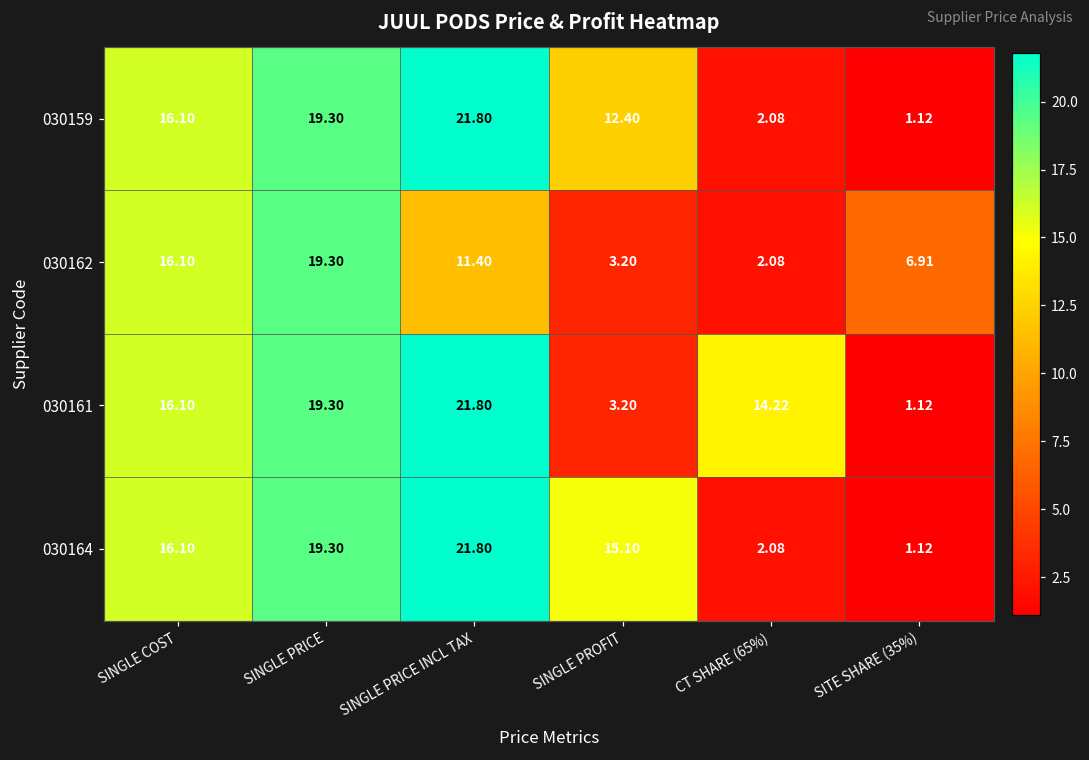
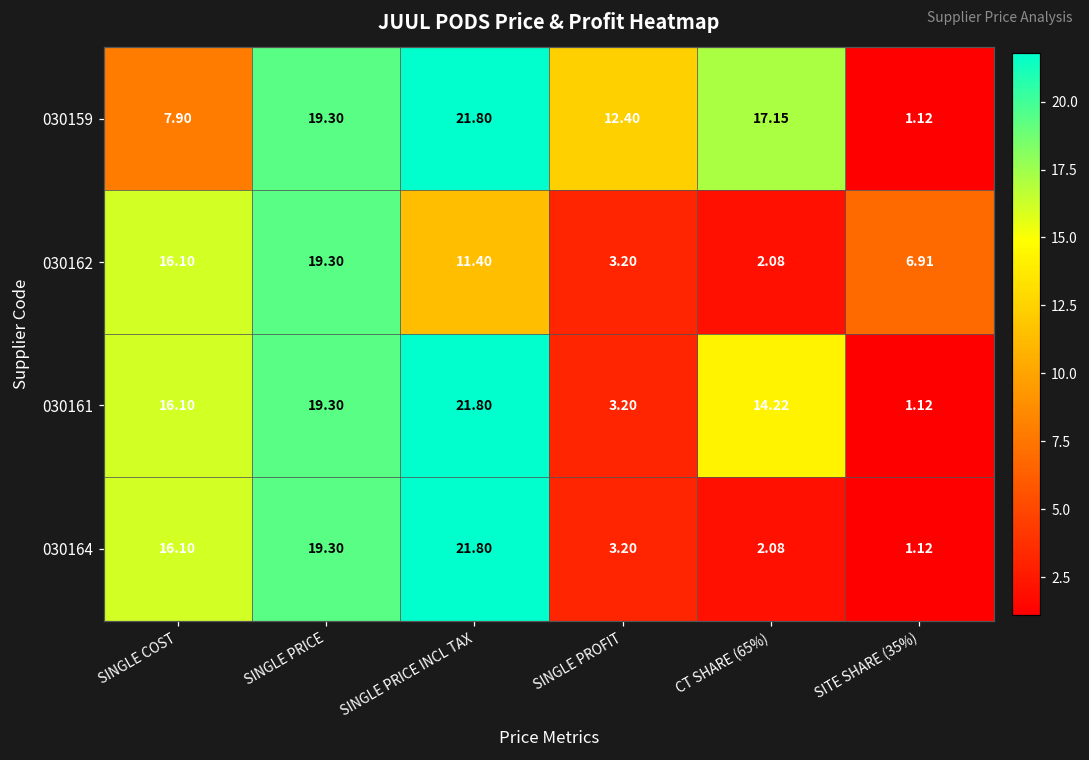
  {
    "030159": {
-     "SINGLE COST": 16.10,
+     "SINGLE COST": 7.90,
      "SINGLE PRICE": 19.30,
      "SINGLE PRICE INCL TAX": 21.80,
      "SINGLE PROFIT": 12.40,
-     "CT SHARE (65%)": 2.08,
+     "CT SHARE (65%)": 17.15,
      "SITE SHARE (35%)": 1.12
    },
    "030162": {
      "SINGLE COST": 16.10,
      "SINGLE PRICE": 19.30,
      "SINGLE PRICE INCL TAX": 11.40,
      "SINGLE PROFIT": 3.20,
      "CT SHARE (65%)": 2.08,
      "SITE SHARE (35%)": 6.91
    },
    "030161": {
      "SINGLE COST": 16.10,
      "SINGLE PRICE": 19.30,
      "SINGLE PRICE INCL TAX": 21.80,
      "SINGLE PROFIT": 3.20,
      "CT SHARE (65%)": 14.22,
      "SITE SHARE (35%)": 1.12
    },
    "030164": {
      "SINGLE COST": 16.10,
      "SINGLE PRICE": 19.30,
      "SINGLE PRICE INCL TAX": 21.80,
-     "SINGLE PROFIT": 15.10,
+     "SINGLE PROFIT": 3.20,
      "CT SHARE (65%)": 2.08,
      "SITE SHARE (35%)": 1.12
    }
  }
